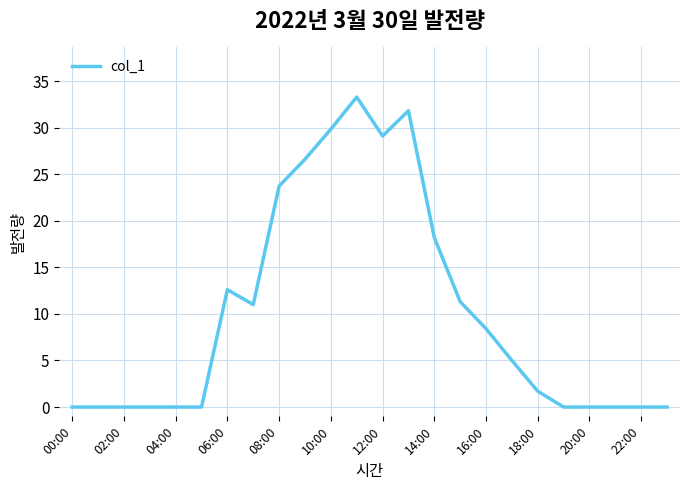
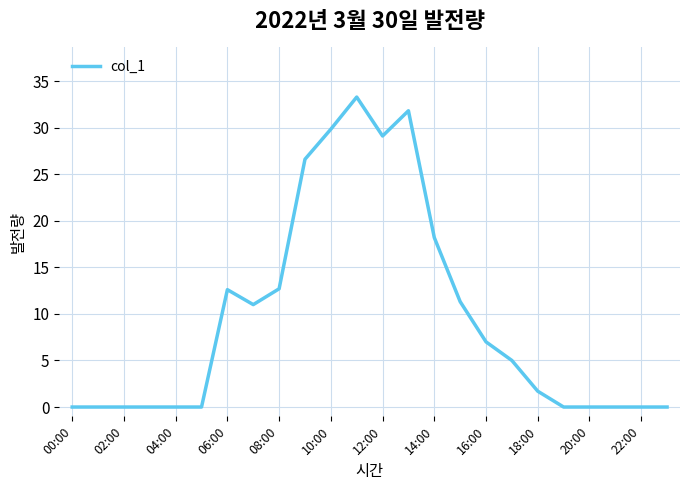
  {
    "00:00": 0,
    "02:00": 0,
    "04:00": 0,
    "06:00": 13,
-   "08:00": 24,
+   "08:00": 13,
    "10:00": 30,
    "12:00": 29,
    "14:00": 18,
-   "16:00": 8,
+   "16:00": 7,
    "18:00": 2,
    "20:00": 0,
    "22:00": 0
  }
